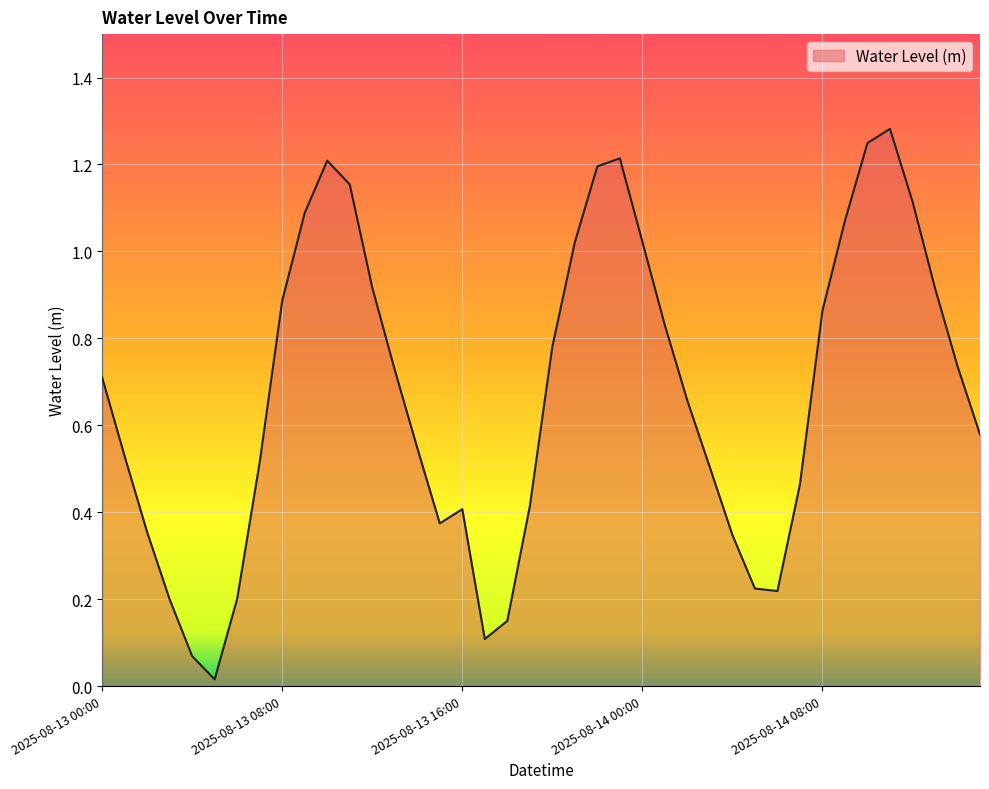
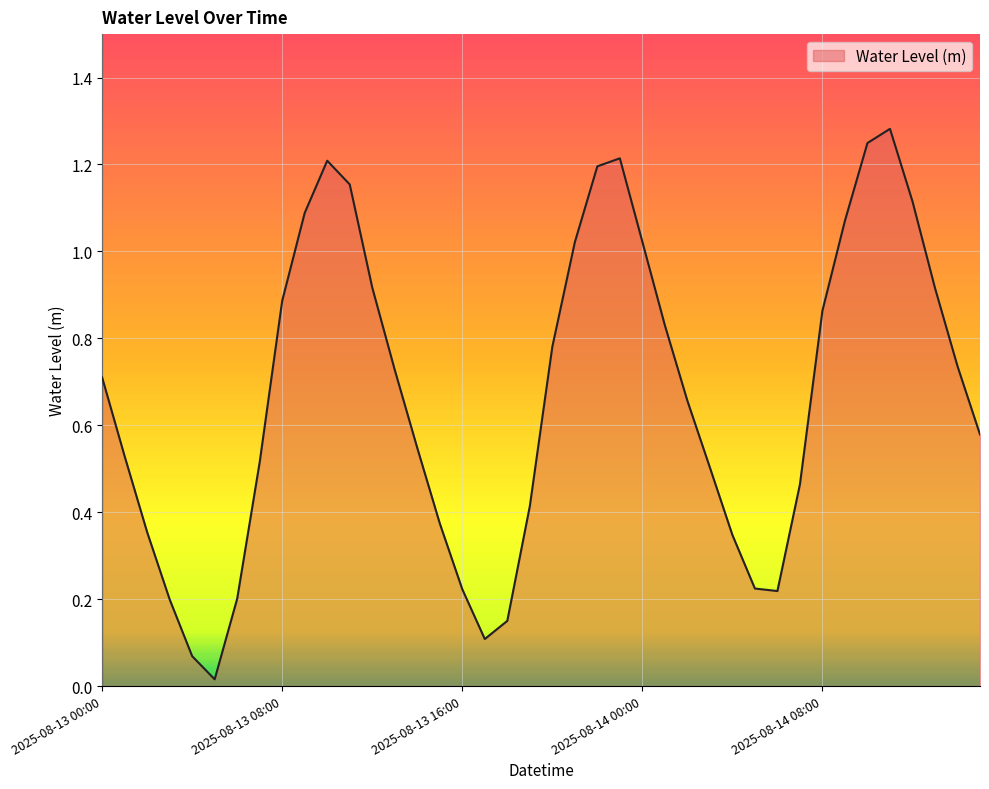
  {
    "2025-08-13 00:00": 0.71,
    "2025-08-13 08:00": 0.89,
-   "2025-08-13 16:00": 0.41,
+   "2025-08-13 16:00": 0.22,
    "2025-08-14 00:00": 1.02,
    "2025-08-14 08:00": 0.86
  }
